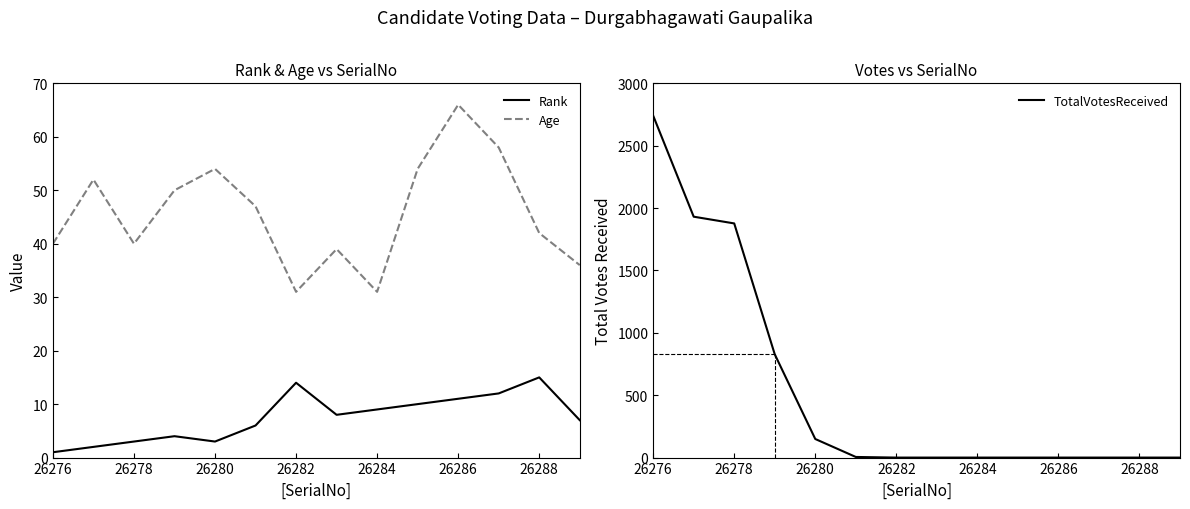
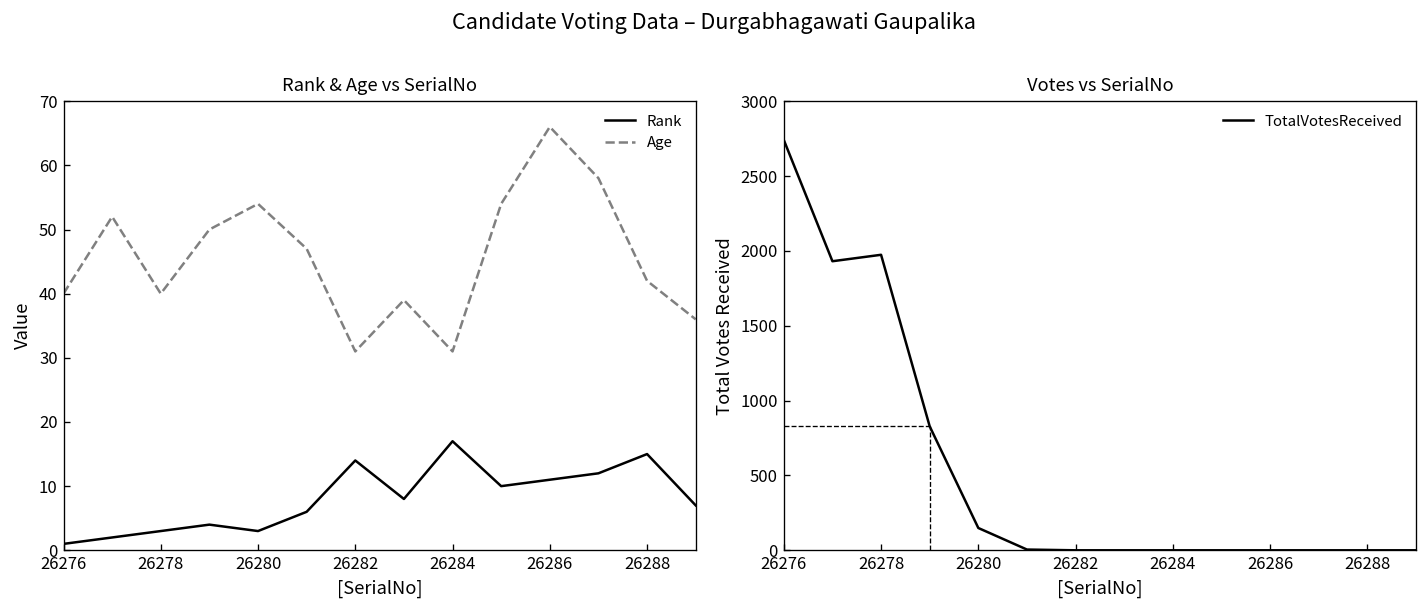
  {
    "Rank & Age vs SerialNo": {
      "Rank": {
        "26276": 1,
        "26278": 3,
        "26280": 3,
        "26282": 14,
-       "26284": 9,
+       "26284": 17,
        "26286": 11,
        "26288": 15
      },
      "Age": {
        "26276": 40,
        "26278": 40,
        "26280": 54,
        "26282": 31,
        "26284": 31,
        "26286": 66,
        "26288": 42
      }
    },
    "Votes vs SerialNo": {
      "26276": 2740,
-     "26278": 1880,
+     "26278": 1970,
      "26280": 150,
      "26282": 0,
      "26284": 0,
      "26286": 0,
      "26288": 0
    }
  }
